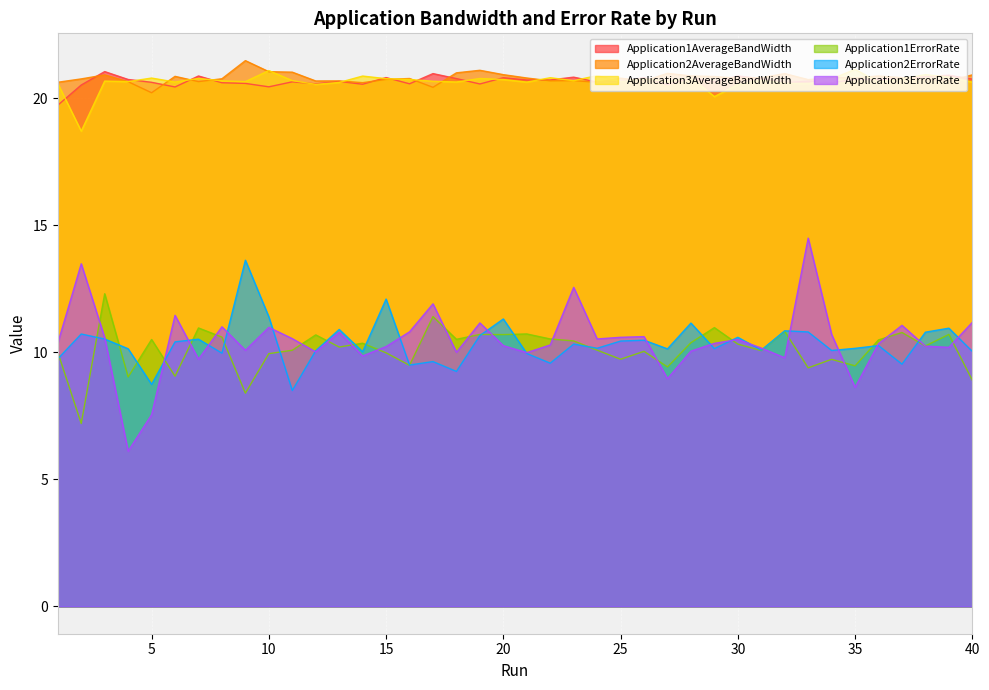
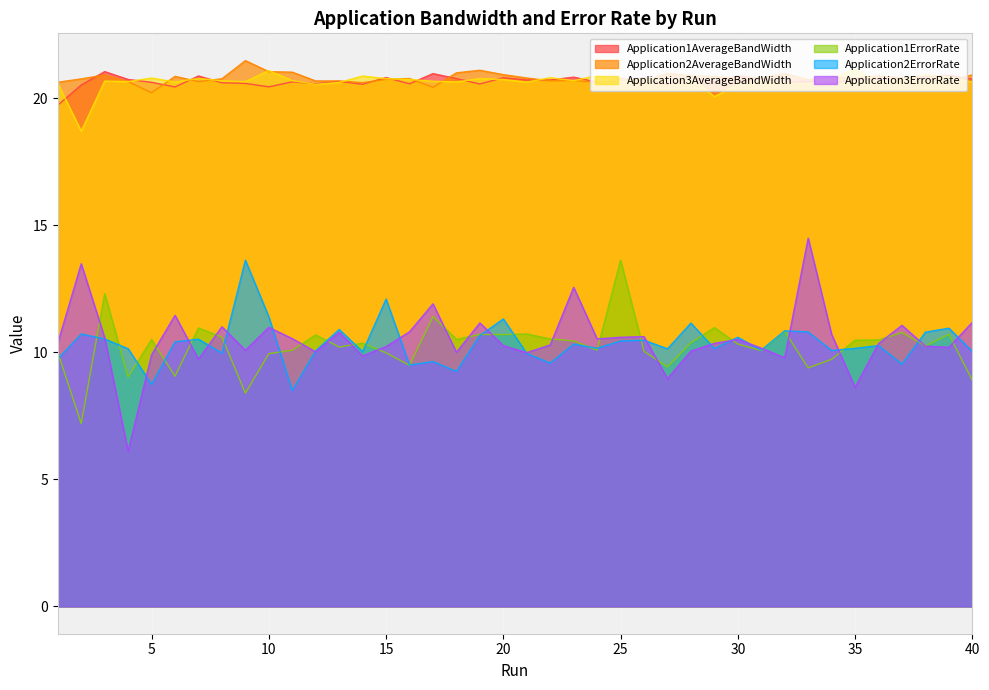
  {
    "Application1AverageBandWidth": {
      "5": 20.6,
      "10": 20.4,
      "40": 20.7
    },
    "Application2AverageBandWidth": {
      "5": 20.2,
      "20": 20.9,
      "40": 20.9
    },
    "Application3AverageBandWidth": {
      "5": 20.8,
      "40": 20.6
    },
    "Application1ErrorRate": {
      "5": 10.5,
      "10": 9.9,
      "15": 10.0,
      "20": 10.7,
-     "25": 9.7,
+     "25": 13.6,
      "30": 10.3,
-     "35": 9.5,
+     "35": 10.5,
      "40": 8.9
    },
    "Application2ErrorRate": {
      "5": 8.7,
      "10": 11.4,
      "15": 12.1,
      "20": 11.3,
      "25": 10.4,
      "35": 10.2,
      "40": 10.0
    },
    "Application3ErrorRate": {
-     "5": 7.5,
+     "5": 9.9,
      "10": 11.0,
      "15": 10.2,
      "20": 10.3,
      "25": 10.6,
      "35": 8.6,
      "40": 11.2
    }
  }
